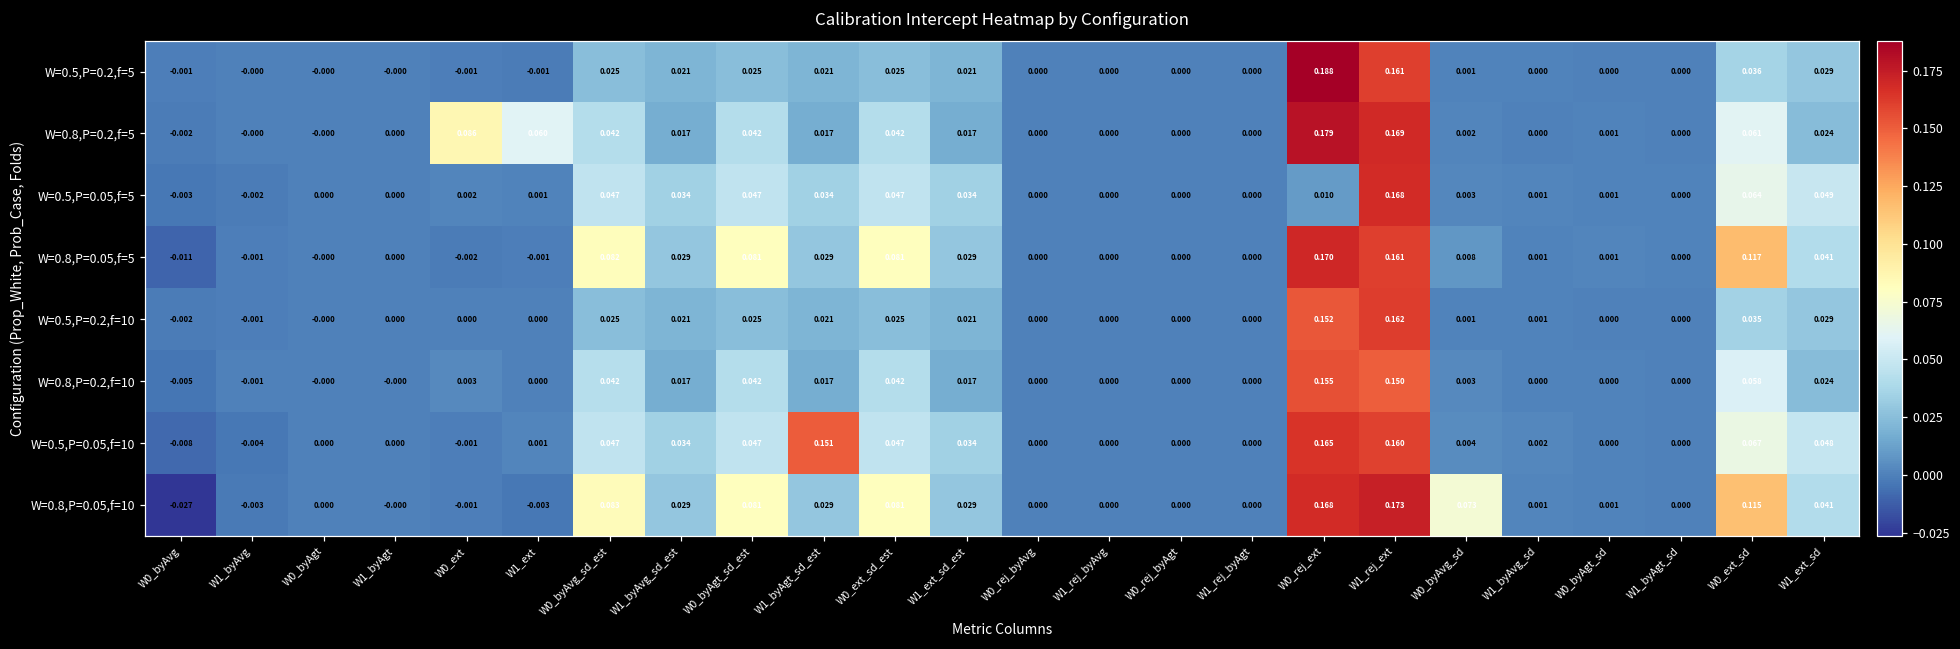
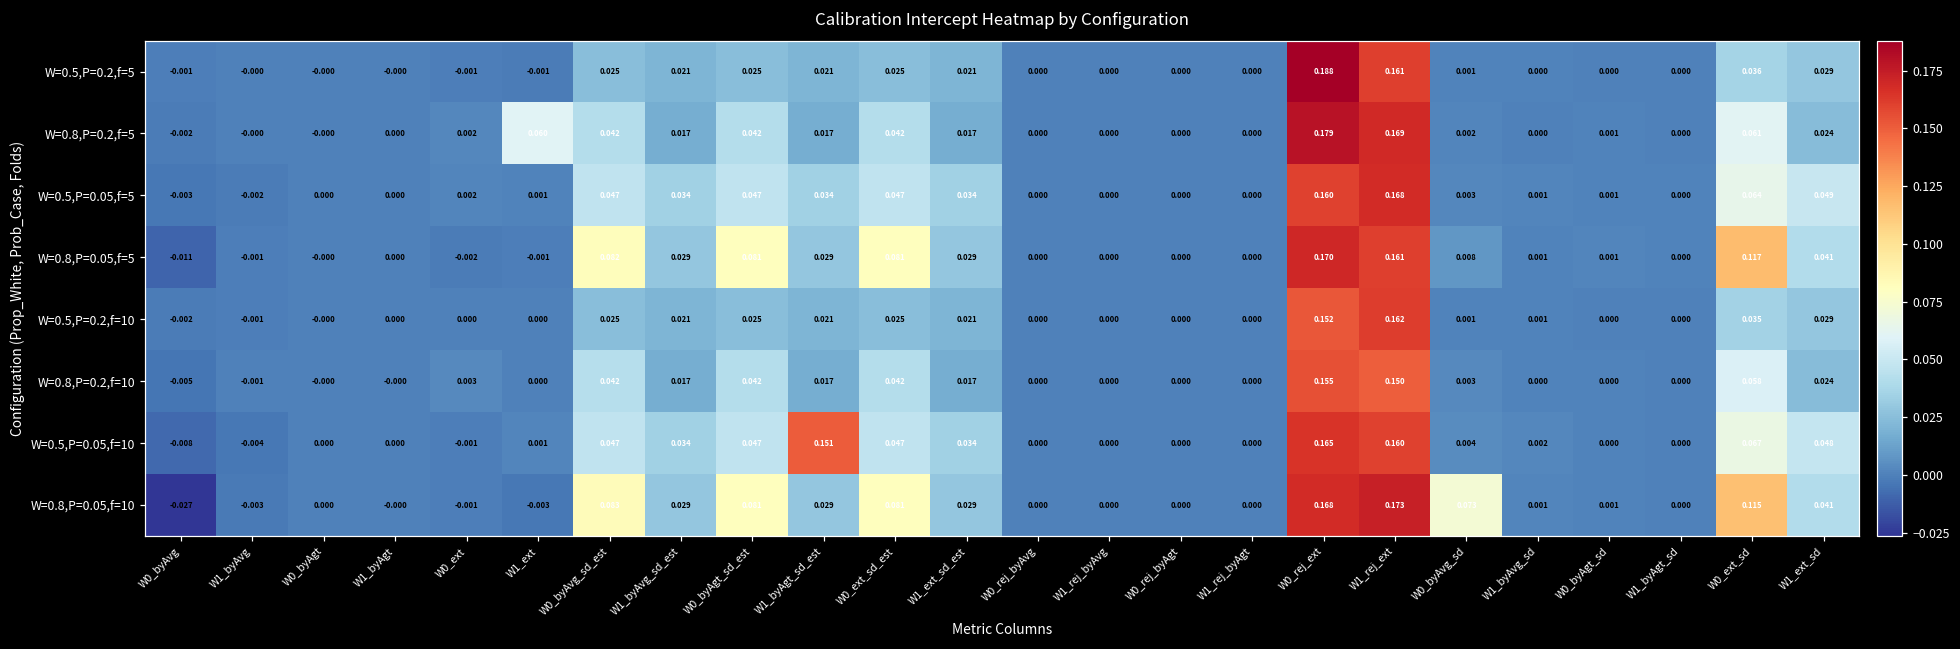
  {
    "W=0.5,P=0.2,f=5": {
      "W0_byAvg": -0.001,
      "W1_byAvg": -0.000,
      "W0_byAgt": -0.000,
      "W1_byAgt": -0.000,
      "W0_ext": -0.001,
      "W1_ext": -0.001,
      "W0_byAvg_sd_est": 0.025,
      "W1_byAvg_sd_est": 0.021,
      "W0_byAgt_sd_est": 0.025,
      "W1_byAgt_sd_est": 0.021,
      "W0_ext_sd_est": 0.025,
      "W1_ext_sd_est": 0.021,
      "W0_rej_byAvg": 0.000,
      "W1_rej_byAvg": 0.000,
      "W0_rej_byAgt": 0.000,
      "W1_rej_byAgt": 0.000,
      "W0_rej_ext": 0.188,
      "W1_rej_ext": 0.161,
      "W0_byAvg_sd": 0.001,
      "W1_byAvg_sd": 0.000,
      "W0_byAgt_sd": 0.000,
      "W1_byAgt_sd": 0.000,
      "W0_ext_sd": 0.036,
      "W1_ext_sd": 0.029
    },
    "W=0.8,P=0.2,f=5": {
      "W0_byAvg": -0.002,
      "W1_byAvg": -0.000,
      "W0_byAgt": -0.000,
      "W1_byAgt": 0.000,
-     "W0_ext": 0.086,
+     "W0_ext": 0.002,
      "W0_byAvg_sd_est": 0.042,
      "W1_byAvg_sd_est": 0.017,
      "W0_byAgt_sd_est": 0.042,
      "W1_byAgt_sd_est": 0.017,
      "W0_ext_sd_est": 0.042,
      "W1_ext_sd_est": 0.017,
      "W0_rej_byAvg": 0.000,
      "W1_rej_byAvg": 0.000,
      "W0_rej_byAgt": 0.000,
      "W1_rej_byAgt": 0.000,
      "W0_rej_ext": 0.179,
      "W1_rej_ext": 0.169,
      "W0_byAvg_sd": 0.002,
      "W1_byAvg_sd": 0.000,
      "W0_byAgt_sd": 0.001,
      "W1_byAgt_sd": 0.000,
      "W1_ext_sd": 0.024
    },
    "W=0.5,P=0.05,f=5": {
      "W0_byAvg": -0.003,
      "W1_byAvg": -0.002,
      "W0_byAgt": 0.000,
      "W1_byAgt": 0.000,
      "W0_ext": 0.002,
      "W1_ext": 0.001,
      "W0_byAvg_sd_est": 0.047,
      "W1_byAvg_sd_est": 0.034,
      "W0_byAgt_sd_est": 0.047,
      "W1_byAgt_sd_est": 0.034,
      "W0_ext_sd_est": 0.047,
      "W1_ext_sd_est": 0.034,
      "W0_rej_byAvg": 0.000,
      "W1_rej_byAvg": 0.000,
      "W0_rej_byAgt": 0.000,
      "W1_rej_byAgt": 0.000,
-     "W0_rej_ext": 0.010,
+     "W0_rej_ext": 0.160,
      "W1_rej_ext": 0.168,
      "W0_byAvg_sd": 0.003,
      "W1_byAvg_sd": 0.001,
      "W0_byAgt_sd": 0.001,
      "W1_byAgt_sd": 0.000,
      "W1_ext_sd": 0.049
    },
    "W=0.8,P=0.05,f=5": {
      "W0_byAvg": -0.011,
      "W1_byAvg": -0.001,
      "W0_byAgt": -0.000,
      "W1_byAgt": 0.000,
      "W0_ext": -0.002,
      "W1_ext": -0.001,
      "W0_byAvg_sd_est": 0.082,
      "W1_byAvg_sd_est": 0.029,
      "W0_byAgt_sd_est": 0.081,
      "W1_byAgt_sd_est": 0.029,
      "W0_ext_sd_est": 0.081,
      "W1_ext_sd_est": 0.029,
      "W0_rej_byAvg": 0.000,
      "W1_rej_byAvg": 0.000,
      "W0_rej_byAgt": 0.000,
      "W1_rej_byAgt": 0.000,
      "W0_rej_ext": 0.170,
      "W1_rej_ext": 0.161,
      "W0_byAvg_sd": 0.008,
      "W1_byAvg_sd": 0.001,
      "W0_byAgt_sd": 0.001,
      "W1_byAgt_sd": 0.000,
      "W0_ext_sd": 0.117,
      "W1_ext_sd": 0.041
    },
    "W=0.5,P=0.2,f=10": {
      "W0_byAvg": -0.002,
      "W1_byAvg": -0.001,
      "W0_byAgt": -0.000,
      "W1_byAgt": 0.000,
      "W0_ext": 0.000,
      "W1_ext": 0.000,
      "W0_byAvg_sd_est": 0.025,
      "W1_byAvg_sd_est": 0.021,
      "W0_byAgt_sd_est": 0.025,
      "W1_byAgt_sd_est": 0.021,
      "W0_ext_sd_est": 0.025,
      "W1_ext_sd_est": 0.021,
      "W0_rej_byAvg": 0.000,
      "W1_rej_byAvg": 0.000,
      "W0_rej_byAgt": 0.000,
      "W1_rej_byAgt": 0.000,
      "W0_rej_ext": 0.152,
      "W1_rej_ext": 0.162,
      "W0_byAvg_sd": 0.001,
      "W1_byAvg_sd": 0.001,
      "W0_byAgt_sd": 0.000,
      "W1_byAgt_sd": 0.000,
      "W0_ext_sd": 0.035,
      "W1_ext_sd": 0.029
    },
    "W=0.8,P=0.2,f=10": {
      "W0_byAvg": -0.005,
      "W1_byAvg": -0.001,
      "W0_byAgt": -0.000,
      "W1_byAgt": -0.000,
      "W0_ext": 0.003,
      "W1_ext": 0.000,
      "W0_byAvg_sd_est": 0.042,
      "W1_byAvg_sd_est": 0.017,
      "W0_byAgt_sd_est": 0.042,
      "W1_byAgt_sd_est": 0.017,
      "W0_ext_sd_est": 0.042,
      "W1_ext_sd_est": 0.017,
      "W0_rej_byAvg": 0.000,
      "W1_rej_byAvg": 0.000,
      "W0_rej_byAgt": 0.000,
      "W1_rej_byAgt": 0.000,
      "W0_rej_ext": 0.155,
      "W1_rej_ext": 0.150,
      "W0_byAvg_sd": 0.003,
      "W1_byAvg_sd": 0.000,
      "W0_byAgt_sd": 0.000,
      "W1_byAgt_sd": 0.000,
      "W1_ext_sd": 0.024
    },
    "W=0.5,P=0.05,f=10": {
      "W0_byAvg": -0.008,
      "W1_byAvg": -0.004,
      "W0_byAgt": 0.000,
      "W1_byAgt": 0.000,
      "W0_ext": -0.001,
      "W1_ext": 0.001,
      "W0_byAvg_sd_est": 0.047,
      "W1_byAvg_sd_est": 0.034,
      "W0_byAgt_sd_est": 0.047,
      "W1_byAgt_sd_est": 0.151,
      "W0_ext_sd_est": 0.047,
      "W1_ext_sd_est": 0.034,
      "W0_rej_byAvg": 0.000,
      "W1_rej_byAvg": 0.000,
      "W0_rej_byAgt": 0.000,
      "W1_rej_byAgt": 0.000,
      "W0_rej_ext": 0.165,
      "W1_rej_ext": 0.160,
      "W0_byAvg_sd": 0.004,
      "W1_byAvg_sd": 0.002,
      "W0_byAgt_sd": 0.000,
      "W1_byAgt_sd": 0.000,
      "W1_ext_sd": 0.048
    },
    "W=0.8,P=0.05,f=10": {
      "W0_byAvg": -0.027,
      "W1_byAvg": -0.003,
      "W0_byAgt": 0.000,
      "W1_byAgt": -0.000,
      "W0_ext": -0.001,
      "W1_ext": -0.003,
      "W0_byAvg_sd_est": 0.083,
      "W1_byAvg_sd_est": 0.029,
      "W0_byAgt_sd_est": 0.081,
      "W1_byAgt_sd_est": 0.029,
      "W0_ext_sd_est": 0.081,
      "W1_ext_sd_est": 0.029,
      "W0_rej_byAvg": 0.000,
      "W1_rej_byAvg": 0.000,
      "W0_rej_byAgt": 0.000,
      "W1_rej_byAgt": 0.000,
      "W0_rej_ext": 0.168,
      "W1_rej_ext": 0.173,
      "W1_byAvg_sd": 0.001,
      "W0_byAgt_sd": 0.001,
      "W1_byAgt_sd": 0.000,
      "W0_ext_sd": 0.115,
      "W1_ext_sd": 0.041
    }
  }
